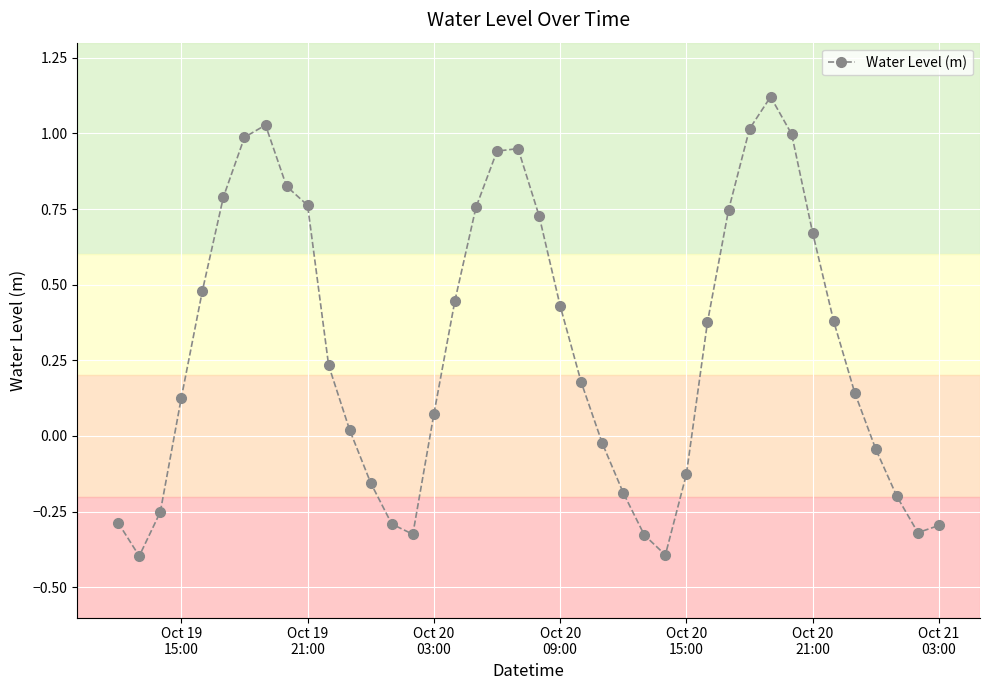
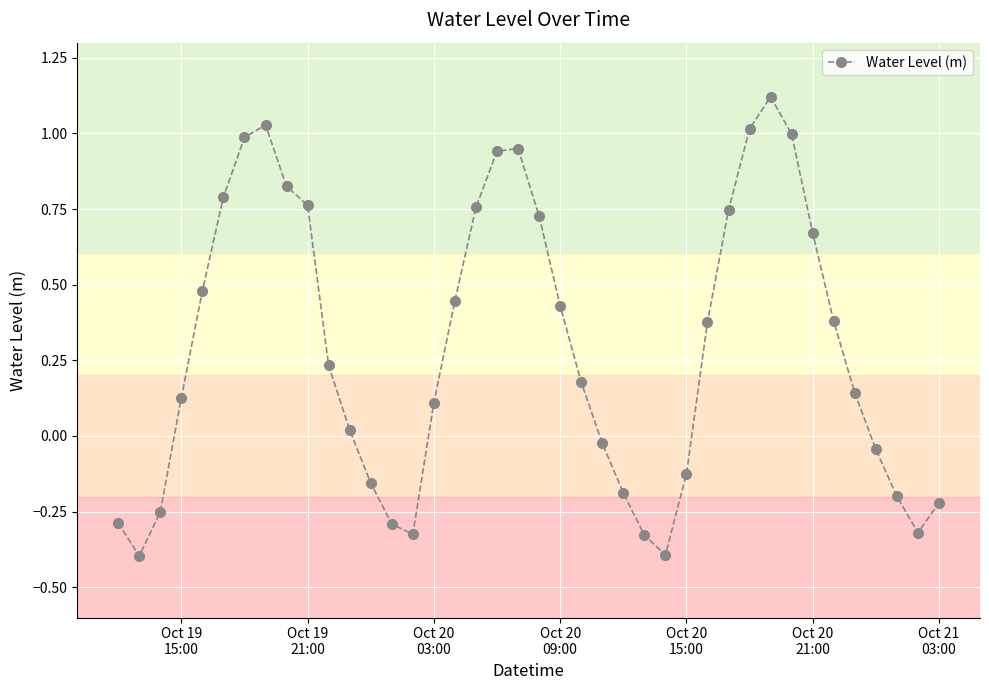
  {
    "Oct 19 15:00": 0.13,
    "Oct 19 21:00": 0.76,
-   "Oct 20 03:00": 0.07,
+   "Oct 20 03:00": 0.11,
    "Oct 20 09:00": 0.43,
    "Oct 20 15:00": -0.13,
    "Oct 20 21:00": 0.67,
-   "Oct 21 03:00": -0.30
+   "Oct 21 03:00": -0.22
  }
